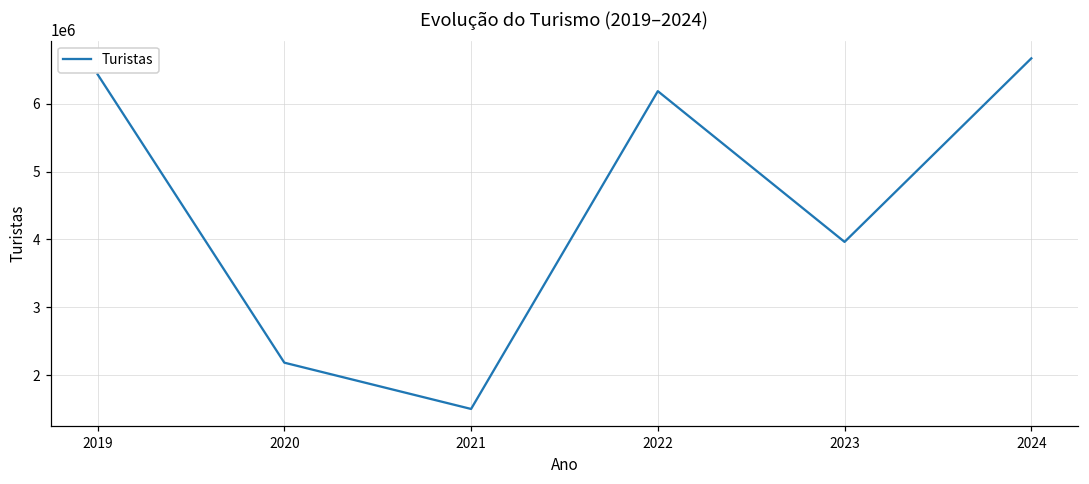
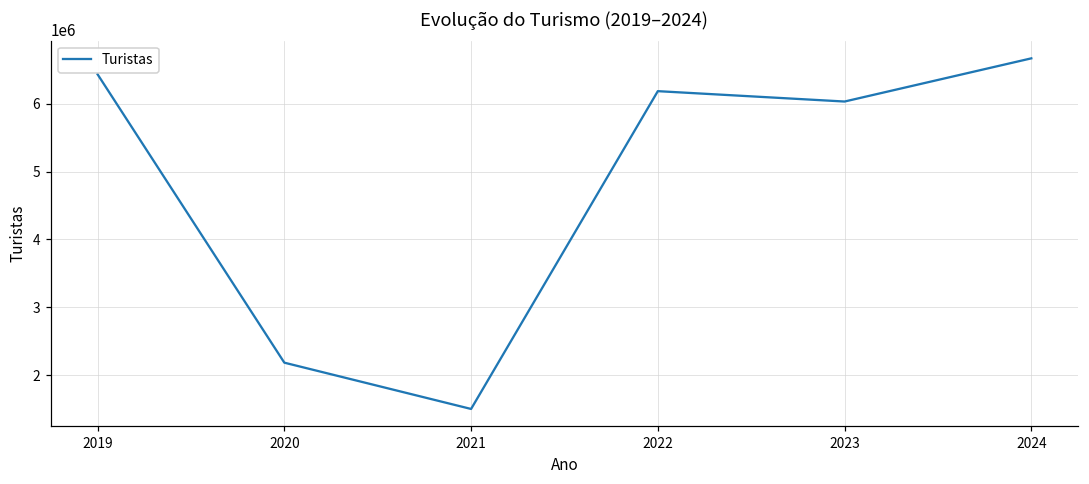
  {
    "2019": 6400000,
    "2020": 2200000,
    "2021": 1500000,
    "2022": 6200000,
-   "2023": 4000000,
+   "2023": 6000000,
    "2024": 6700000
  }
